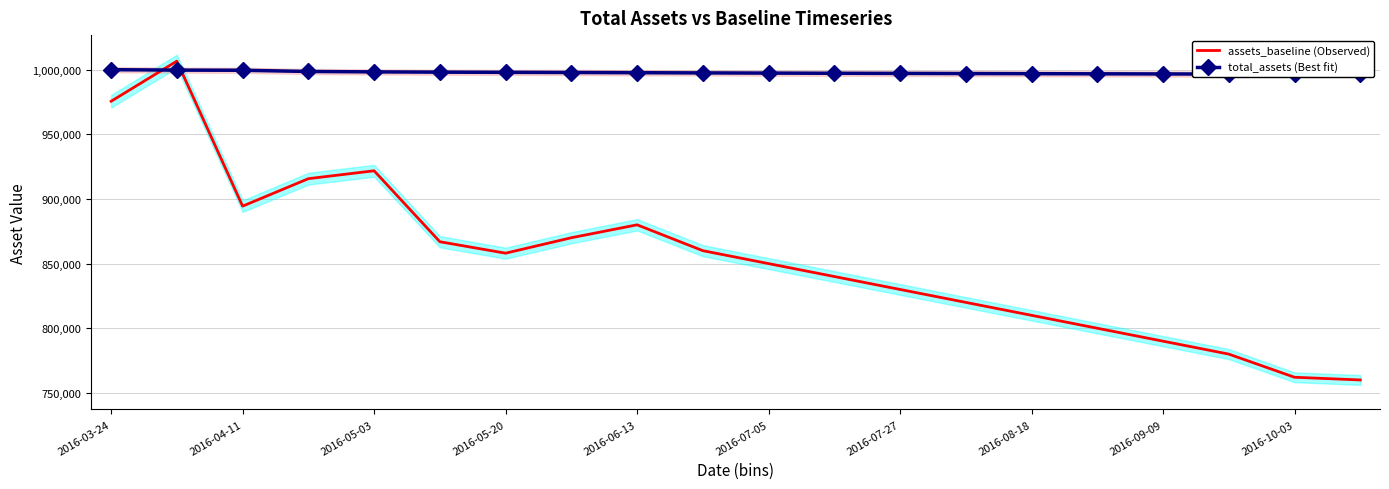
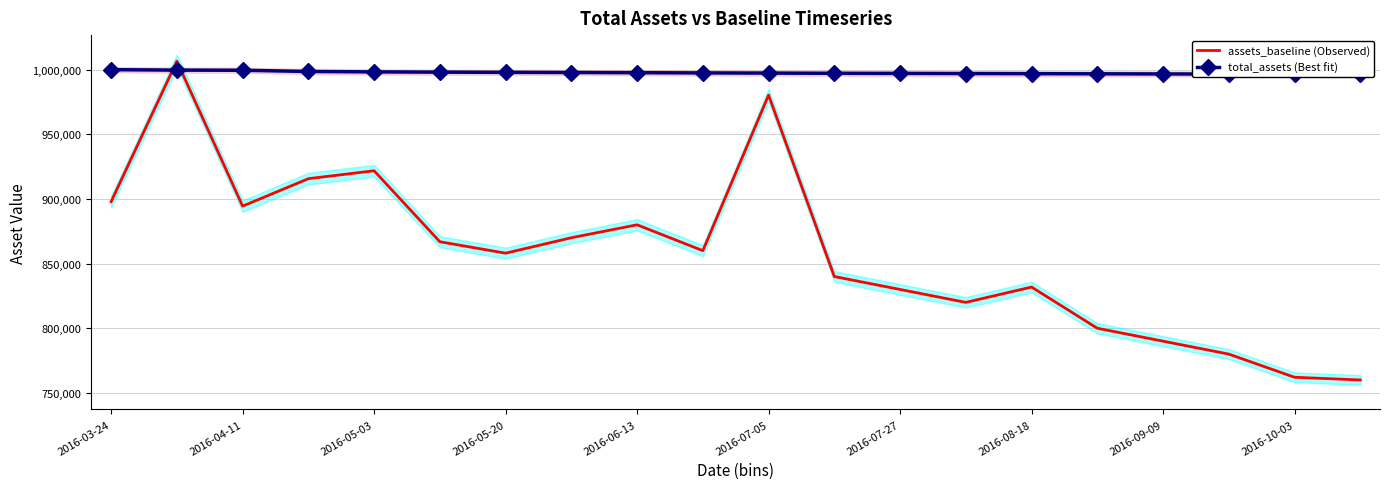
  {
    "assets_baseline (Observed)": {
-     "2016-03-24": "976,000",
+     "2016-03-24": "898,000",
      "2016-04-11": "894,000",
      "2016-05-03": "922,000",
      "2016-05-20": "858,000",
      "2016-06-13": "880,000",
-     "2016-07-05": "850,000",
+     "2016-07-05": "980,000",
      "2016-07-27": "830,000",
-     "2016-08-18": "810,000",
+     "2016-08-18": "832,000",
      "2016-09-09": "790,000",
      "2016-10-03": "762,000"
    },
    "total_assets (Best fit)": {
      "2016-03-24": "1,000,000",
      "2016-04-11": "1,000,000",
      "2016-05-03": "998,000",
      "2016-05-20": "998,000",
      "2016-06-13": "998,000",
      "2016-07-05": "997,000",
      "2016-07-27": "997,000",
      "2016-08-18": "997,000"
    }
  }
